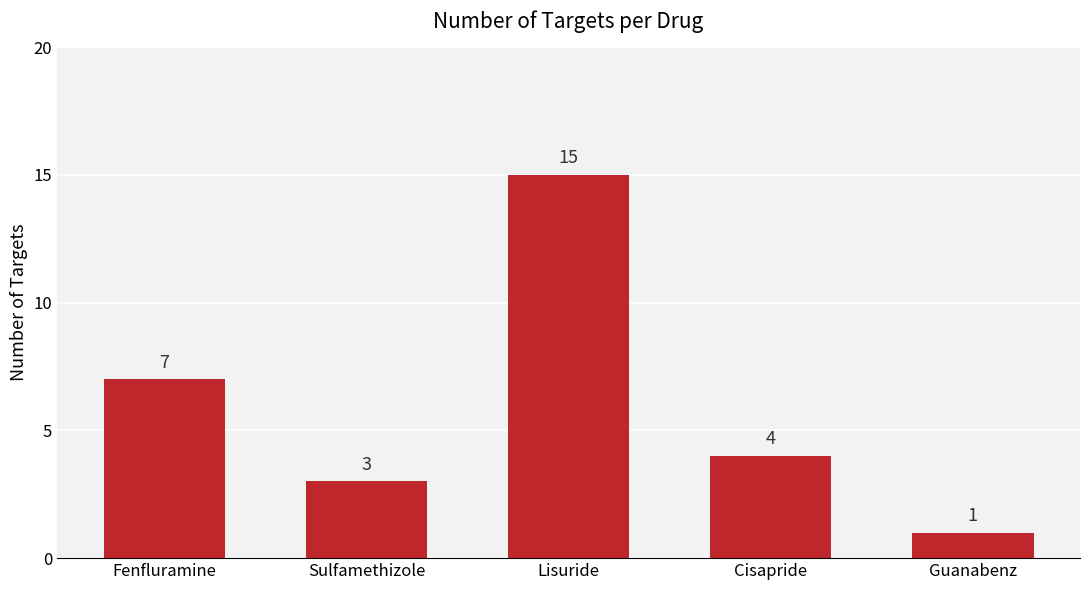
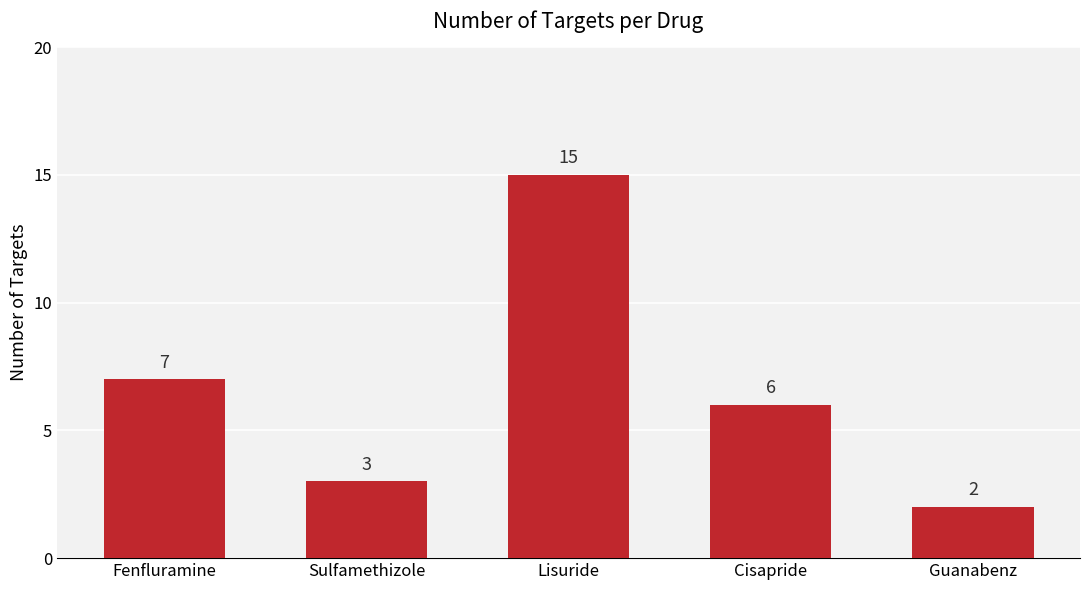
  {
    "Fenfluramine": 7,
    "Sulfamethizole": 3,
    "Lisuride": 15,
-   "Cisapride": 4,
-   "Guanabenz": 1
+   "Cisapride": 6,
+   "Guanabenz": 2
  }
